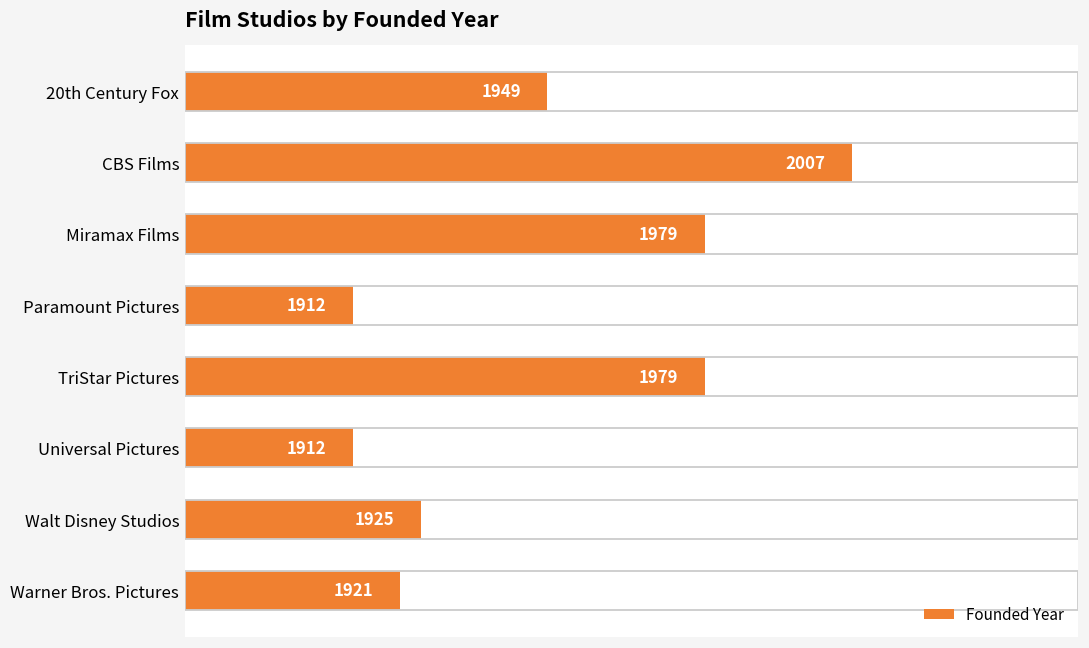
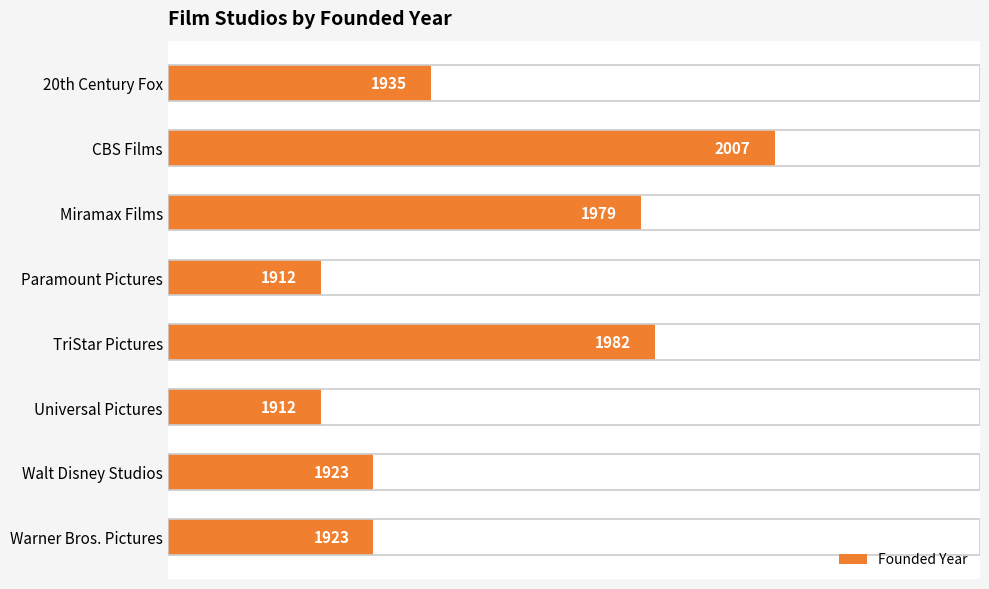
  {
-   "20th Century Fox": 1949,
+   "20th Century Fox": 1935,
    "CBS Films": 2007,
    "Miramax Films": 1979,
    "Paramount Pictures": 1912,
-   "TriStar Pictures": 1979,
+   "TriStar Pictures": 1982,
    "Universal Pictures": 1912,
-   "Walt Disney Studios": 1925,
-   "Warner Bros. Pictures": 1921
+   "Walt Disney Studios": 1923,
+   "Warner Bros. Pictures": 1923
  }
